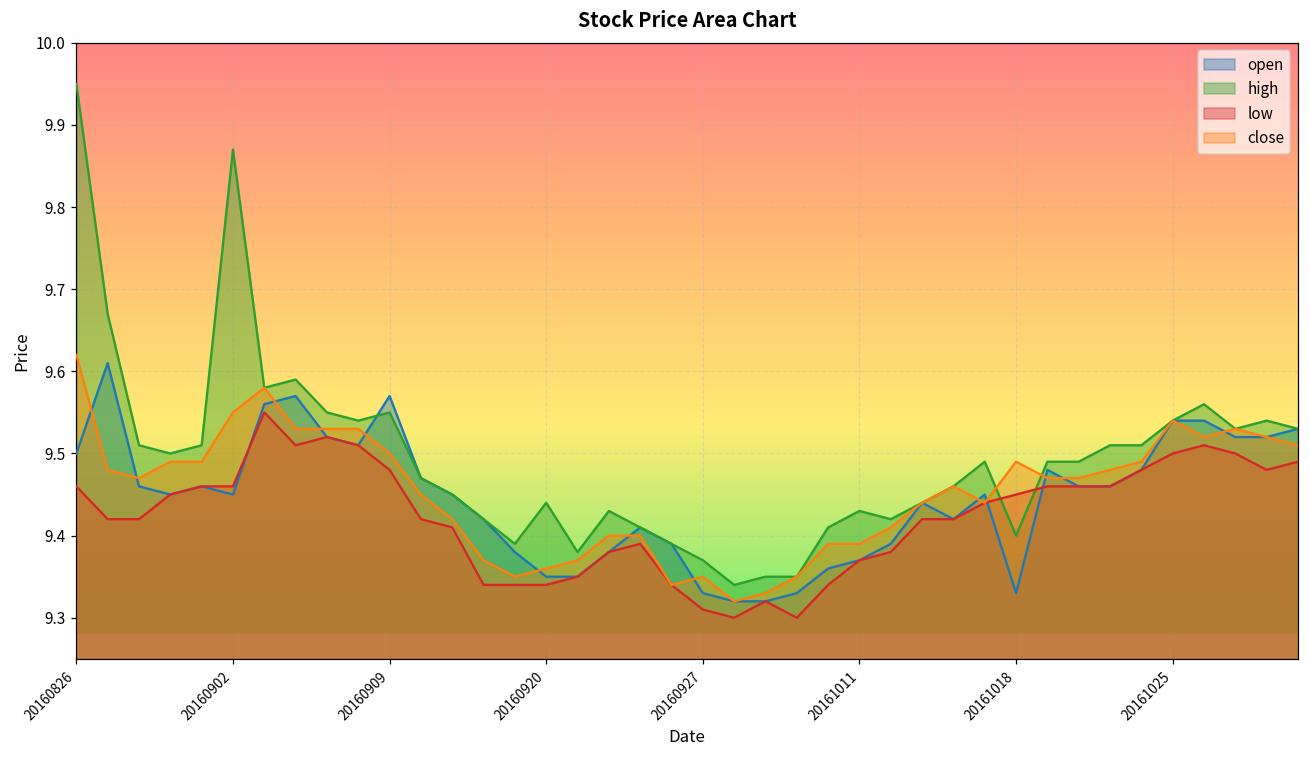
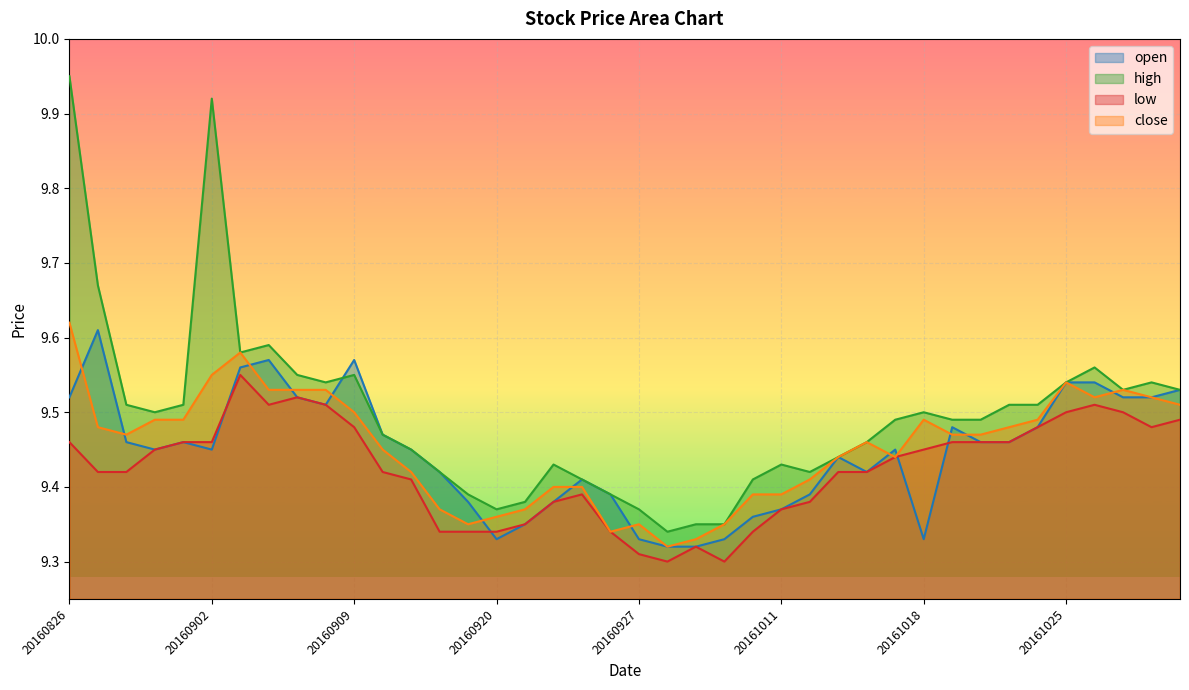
  {
    "open": {
-     "20160826": 9.50,
+     "20160826": 9.52,
      "20160902": 9.45,
      "20160909": 9.57,
-     "20160920": 9.35,
+     "20160920": 9.33,
      "20160927": 9.33,
      "20161018": 9.33
    },
    "high": {
      "20160826": 9.95,
-     "20160902": 9.87,
+     "20160902": 9.92,
      "20160909": 9.55,
-     "20160920": 9.44,
+     "20160920": 9.37,
      "20160927": 9.37,
      "20161011": 9.43,
-     "20161018": 9.4
+     "20161018": 9.5
    }
  }
